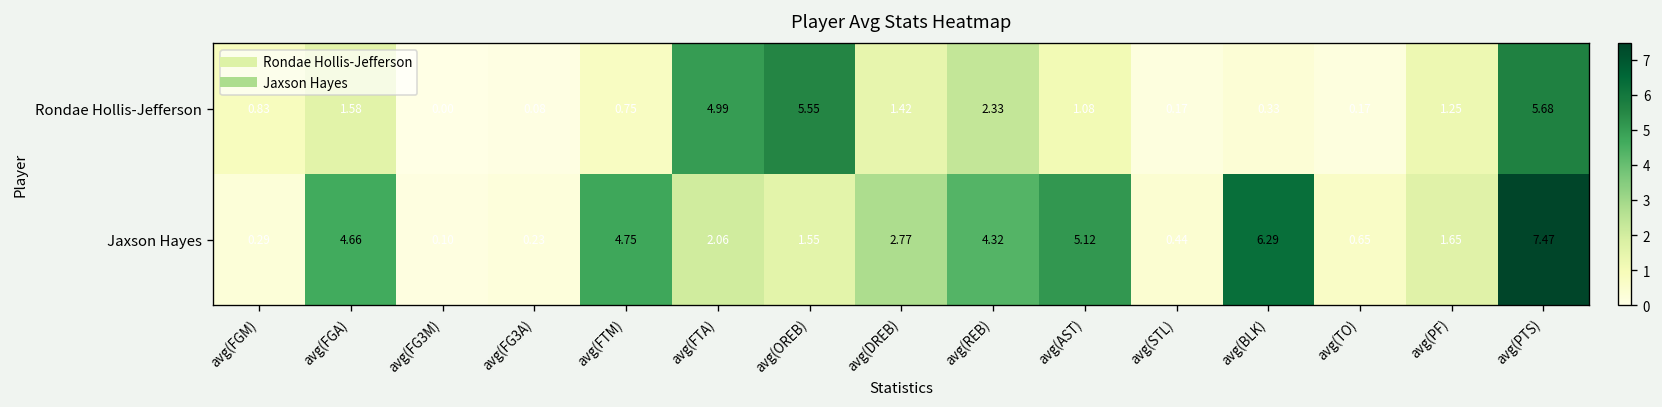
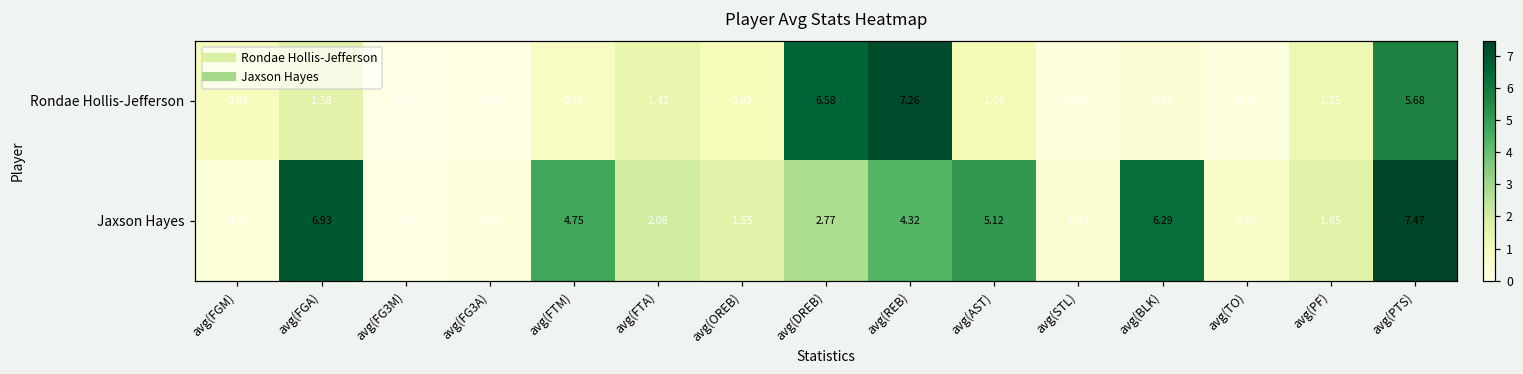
  {
    "Rondae Hollis-Jefferson": {
      "avg(FGM)": 0.83,
      "avg(FGA)": 1.58,
      "avg(FTM)": 0.75,
-     "avg(FTA)": 4.99,
-     "avg(OREB)": 5.55,
-     "avg(DREB)": 1.42,
-     "avg(REB)": 2.33,
+     "avg(FTA)": 1.42,
+     "avg(OREB)": 0.92,
+     "avg(DREB)": 6.58,
+     "avg(REB)": 7.26,
      "avg(AST)": 1.08,
      "avg(PF)": 1.25,
      "avg(PTS)": 5.68
    },
    "Jaxson Hayes": {
-     "avg(FGA)": 4.66,
+     "avg(FGA)": 6.93,
      "avg(FTM)": 4.75,
      "avg(FTA)": 2.06,
      "avg(OREB)": 1.55,
      "avg(DREB)": 2.77,
      "avg(REB)": 4.32,
      "avg(AST)": 5.12,
      "avg(BLK)": 6.29,
      "avg(TO)": 0.65,
      "avg(PF)": 1.65,
      "avg(PTS)": 7.47
    }
  }
